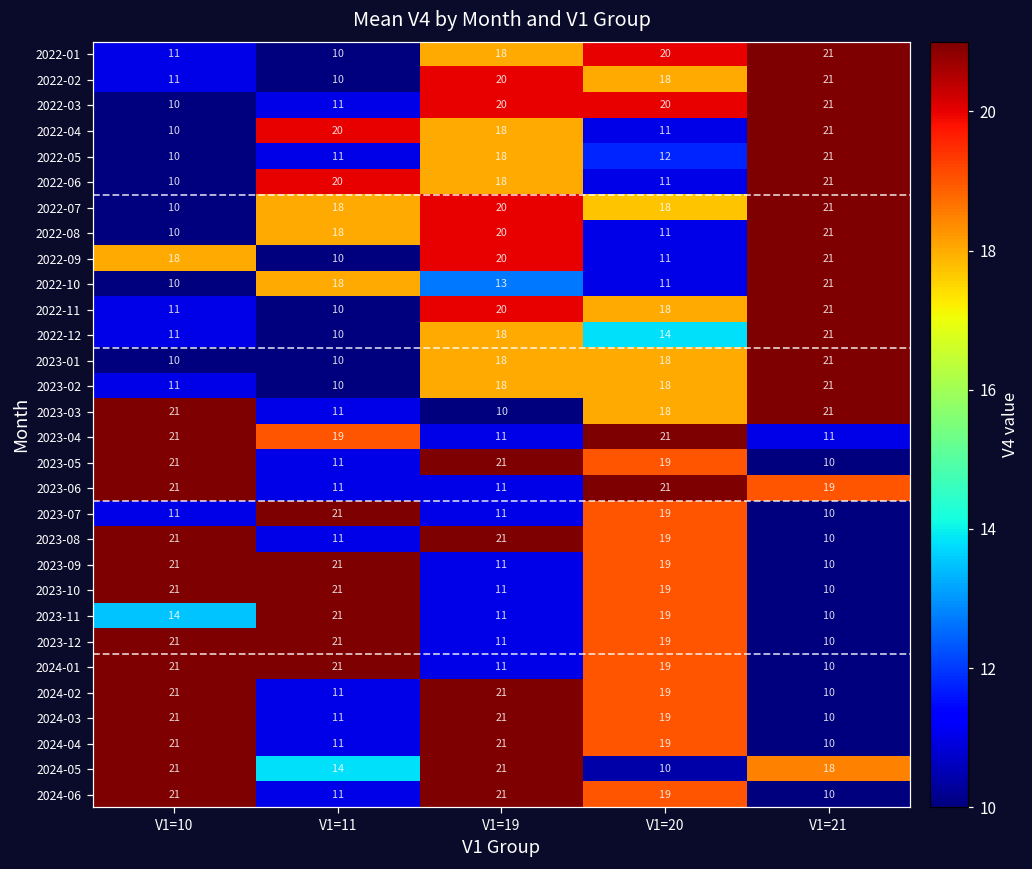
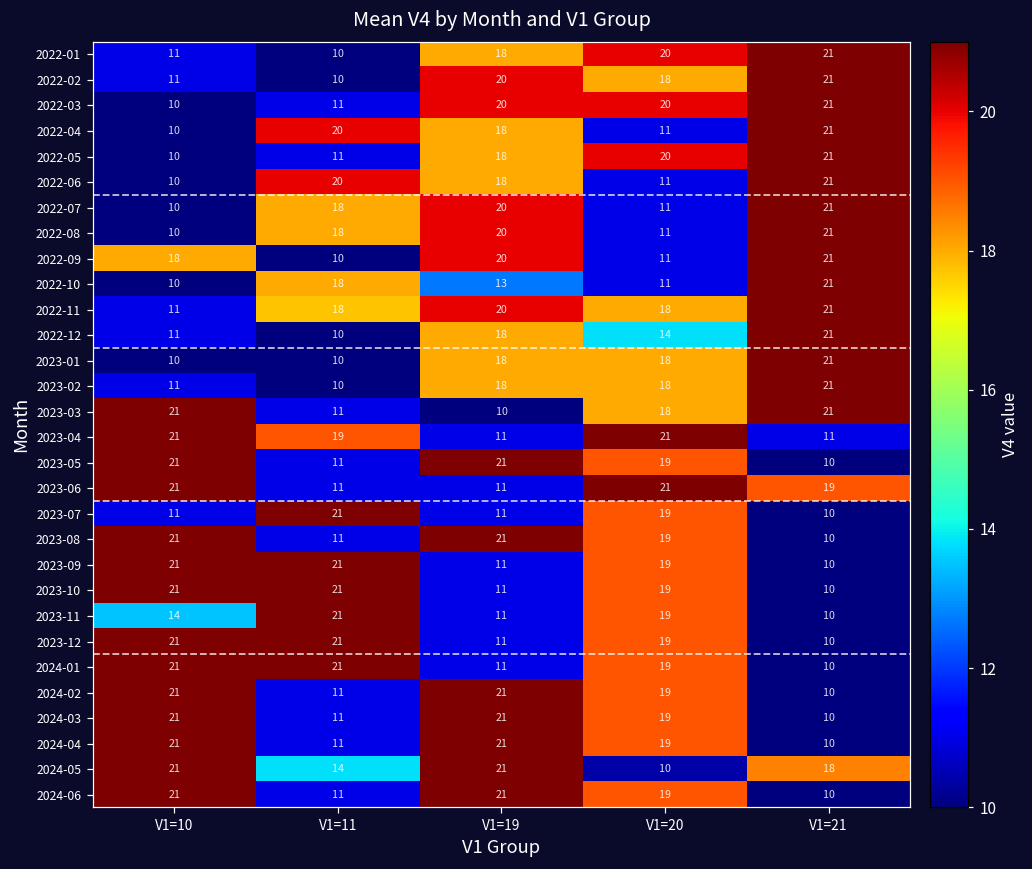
  {
    "2022-01": {
      "V1=10": 11,
      "V1=11": 10,
      "V1=19": 18,
      "V1=20": 20,
      "V1=21": 21
    },
    "2022-02": {
      "V1=10": 11,
      "V1=11": 10,
      "V1=19": 20,
      "V1=20": 18,
      "V1=21": 21
    },
    "2022-03": {
      "V1=10": 10,
      "V1=11": 11,
      "V1=19": 20,
      "V1=20": 20,
      "V1=21": 21
    },
    "2022-04": {
      "V1=10": 10,
      "V1=11": 20,
      "V1=19": 18,
      "V1=20": 11,
      "V1=21": 21
    },
    "2022-05": {
      "V1=10": 10,
      "V1=11": 11,
      "V1=19": 18,
-     "V1=20": 12,
+     "V1=20": 20,
      "V1=21": 21
    },
    "2022-06": {
      "V1=10": 10,
      "V1=11": 20,
      "V1=19": 18,
      "V1=20": 11,
      "V1=21": 21
    },
    "2022-07": {
      "V1=10": 10,
      "V1=11": 18,
      "V1=19": 20,
-     "V1=20": 18,
+     "V1=20": 11,
      "V1=21": 21
    },
    "2022-08": {
      "V1=10": 10,
      "V1=11": 18,
      "V1=19": 20,
      "V1=20": 11,
      "V1=21": 21
    },
    "2022-09": {
      "V1=10": 18,
      "V1=11": 10,
      "V1=19": 20,
      "V1=20": 11,
      "V1=21": 21
    },
    "2022-10": {
      "V1=10": 10,
      "V1=11": 18,
      "V1=19": 13,
      "V1=20": 11,
      "V1=21": 21
    },
    "2022-11": {
      "V1=10": 11,
-     "V1=11": 10,
+     "V1=11": 18,
      "V1=19": 20,
      "V1=20": 18,
      "V1=21": 21
    },
    "2022-12": {
      "V1=10": 11,
      "V1=11": 10,
      "V1=19": 18,
      "V1=20": 14,
      "V1=21": 21
    },
    "2023-01": {
      "V1=10": 10,
      "V1=11": 10,
      "V1=19": 18,
      "V1=20": 18,
      "V1=21": 21
    },
    "2023-02": {
      "V1=10": 11,
      "V1=11": 10,
      "V1=19": 18,
      "V1=20": 18,
      "V1=21": 21
    },
    "2023-03": {
      "V1=10": 21,
      "V1=11": 11,
      "V1=19": 10,
      "V1=20": 18,
      "V1=21": 21
    },
    "2023-04": {
      "V1=10": 21,
      "V1=11": 19,
      "V1=19": 11,
      "V1=20": 21,
      "V1=21": 11
    },
    "2023-05": {
      "V1=10": 21,
      "V1=11": 11,
      "V1=19": 21,
      "V1=20": 19,
      "V1=21": 10
    },
    "2023-06": {
      "V1=10": 21,
      "V1=11": 11,
      "V1=19": 11,
      "V1=20": 21,
      "V1=21": 19
    },
    "2023-07": {
      "V1=10": 11,
      "V1=11": 21,
      "V1=19": 11,
      "V1=20": 19,
      "V1=21": 10
    },
    "2023-08": {
      "V1=10": 21,
      "V1=11": 11,
      "V1=19": 21,
      "V1=20": 19,
      "V1=21": 10
    },
    "2023-09": {
      "V1=10": 21,
      "V1=11": 21,
      "V1=19": 11,
      "V1=20": 19,
      "V1=21": 10
    },
    "2023-10": {
      "V1=10": 21,
      "V1=11": 21,
      "V1=19": 11,
      "V1=20": 19,
      "V1=21": 10
    },
    "2023-11": {
      "V1=10": 14,
      "V1=11": 21,
      "V1=19": 11,
      "V1=20": 19,
      "V1=21": 10
    },
    "2023-12": {
      "V1=10": 21,
      "V1=11": 21,
      "V1=19": 11,
      "V1=20": 19,
      "V1=21": 10
    },
    "2024-01": {
      "V1=10": 21,
      "V1=11": 21,
      "V1=19": 11,
      "V1=20": 19,
      "V1=21": 10
    },
    "2024-02": {
      "V1=10": 21,
      "V1=11": 11,
      "V1=19": 21,
      "V1=20": 19,
      "V1=21": 10
    },
    "2024-03": {
      "V1=10": 21,
      "V1=11": 11,
      "V1=19": 21,
      "V1=20": 19,
      "V1=21": 10
    },
    "2024-04": {
      "V1=10": 21,
      "V1=11": 11,
      "V1=19": 21,
      "V1=20": 19,
      "V1=21": 10
    },
    "2024-05": {
      "V1=10": 21,
      "V1=11": 14,
      "V1=19": 21,
      "V1=20": 10,
      "V1=21": 18
    },
    "2024-06": {
      "V1=10": 21,
      "V1=11": 11,
      "V1=19": 21,
      "V1=20": 19,
      "V1=21": 10
    }
  }
